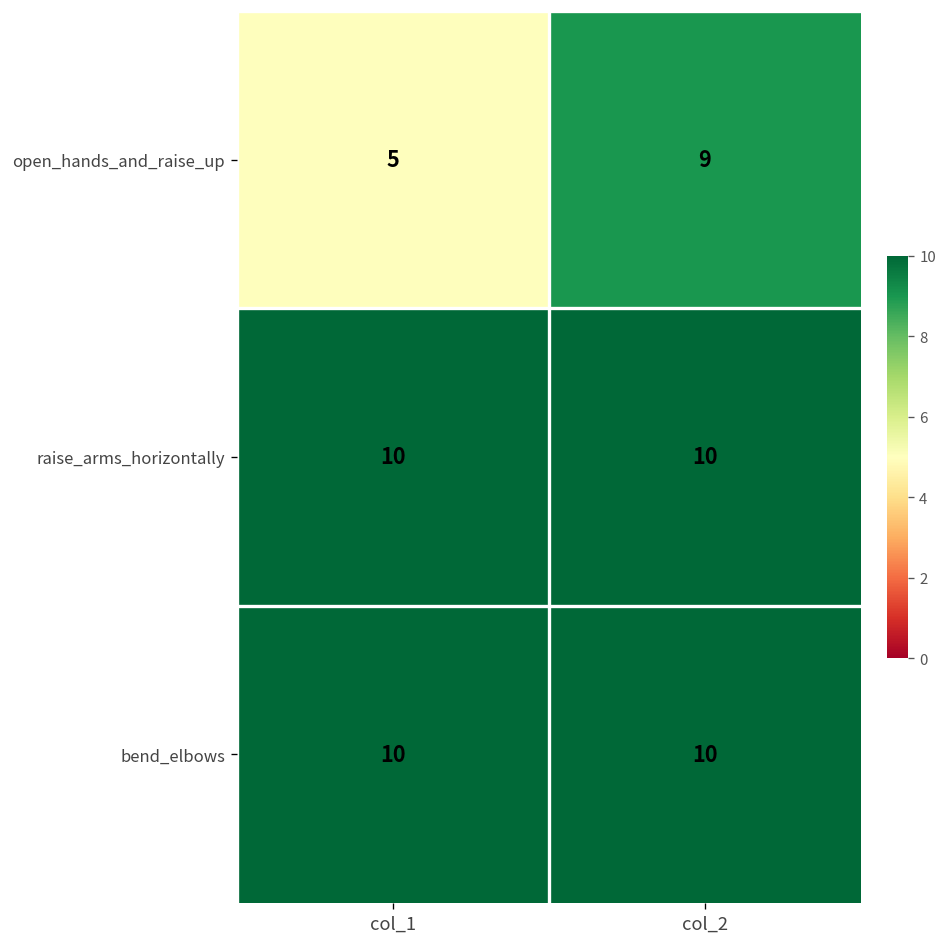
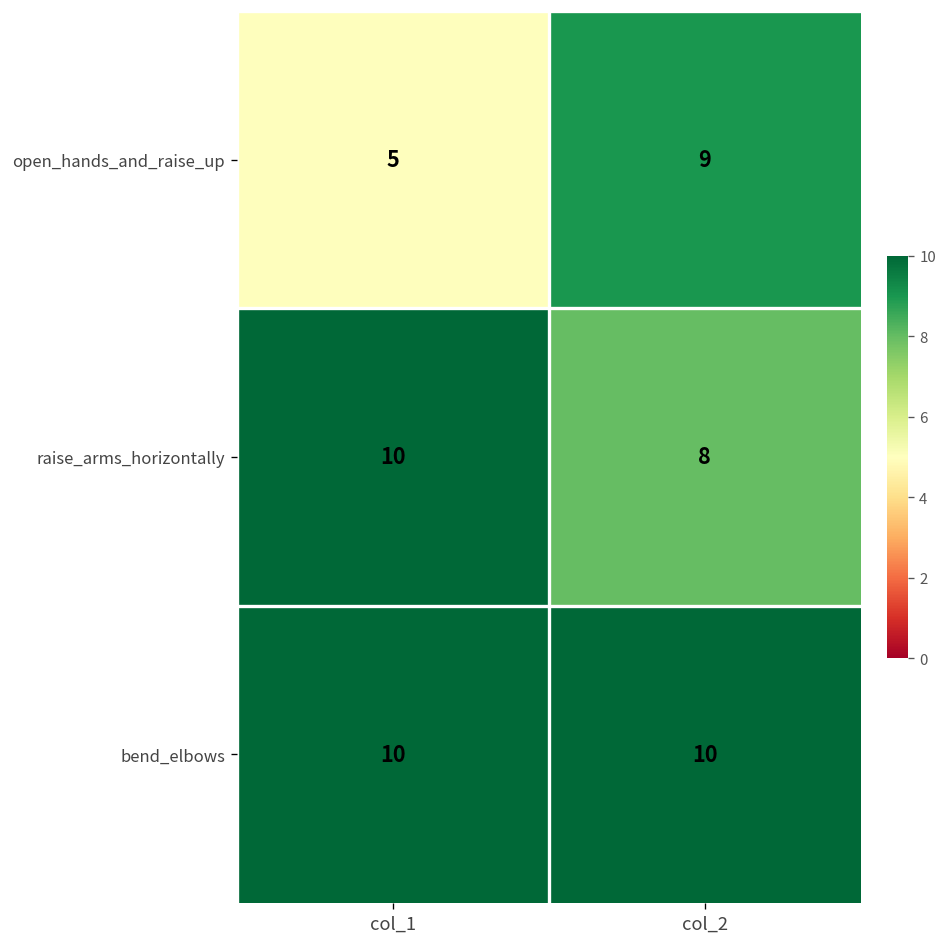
  {
    "open_hands_and_raise_up": {
      "col_1": 5,
      "col_2": 9
    },
    "raise_arms_horizontally": {
      "col_1": 10,
-     "col_2": 10
+     "col_2": 8
    },
    "bend_elbows": {
      "col_1": 10,
      "col_2": 10
    }
  }
